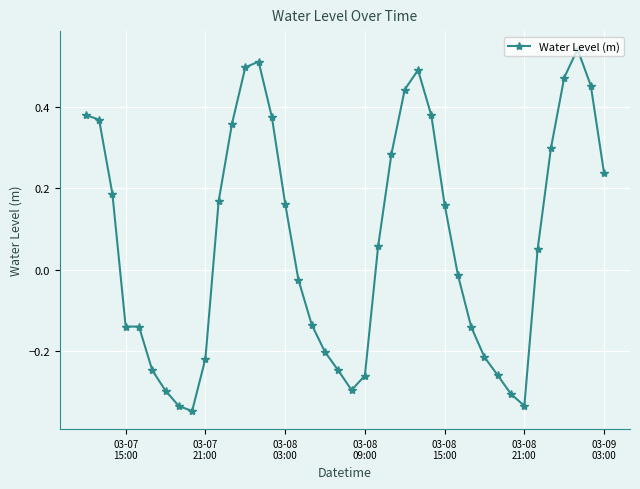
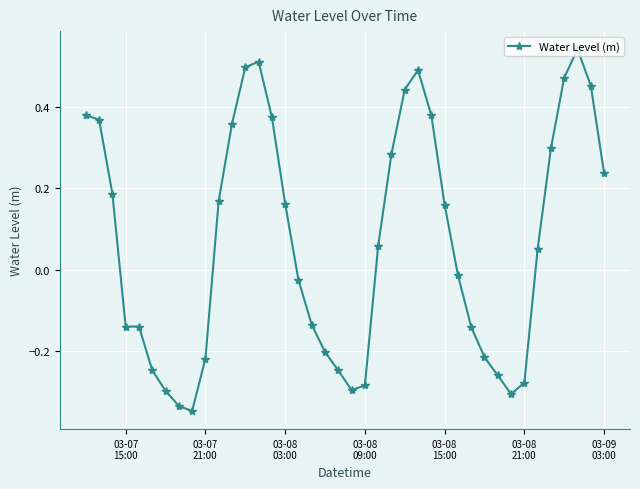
  {
    "03-07 15:00": -0.14,
    "03-07 21:00": -0.22,
    "03-08 03:00": 0.16,
-   "03-08 09:00": -0.26,
+   "03-08 09:00": -0.28,
    "03-08 15:00": 0.16,
-   "03-08 21:00": -0.33,
+   "03-08 21:00": -0.28,
    "03-09 03:00": 0.24
  }
